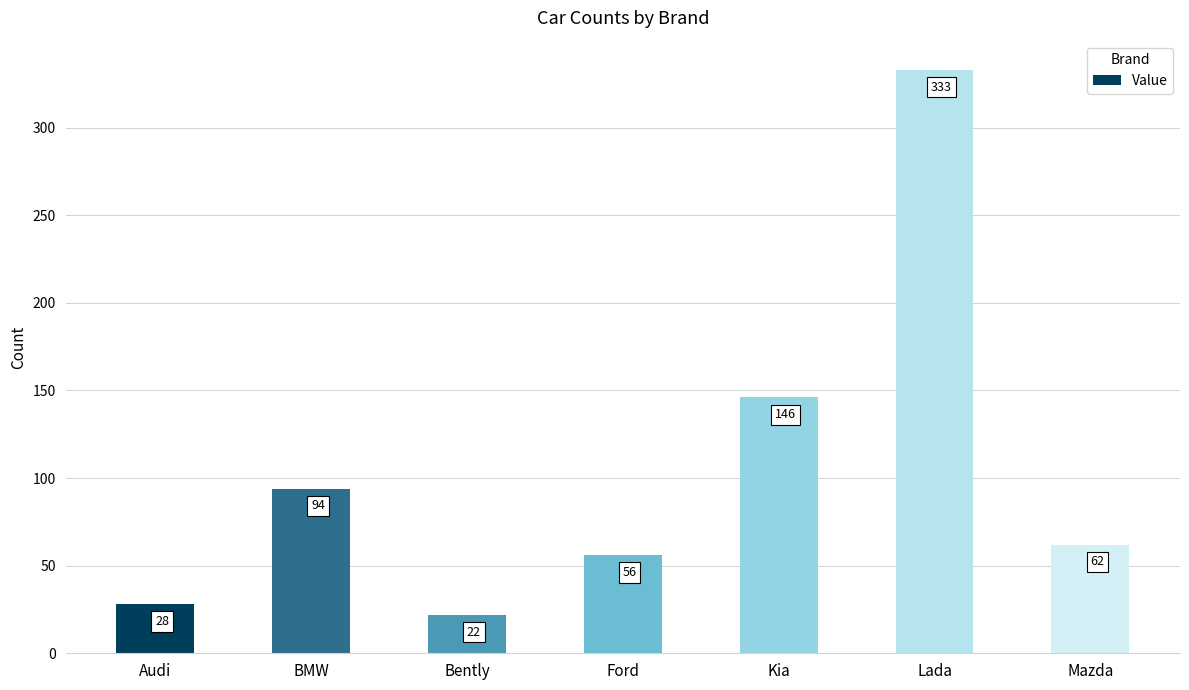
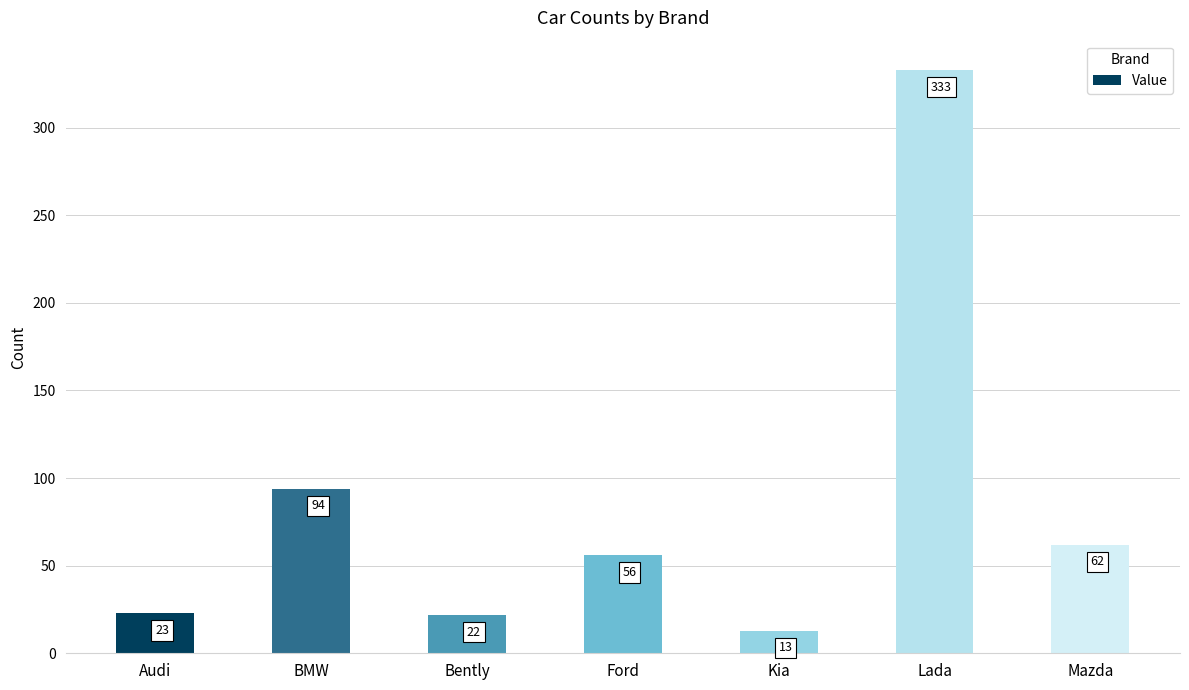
  {
-   "Audi": 28,
-   "Kia": 146
+   "Audi": 23,
+   "Kia": 13
  }
